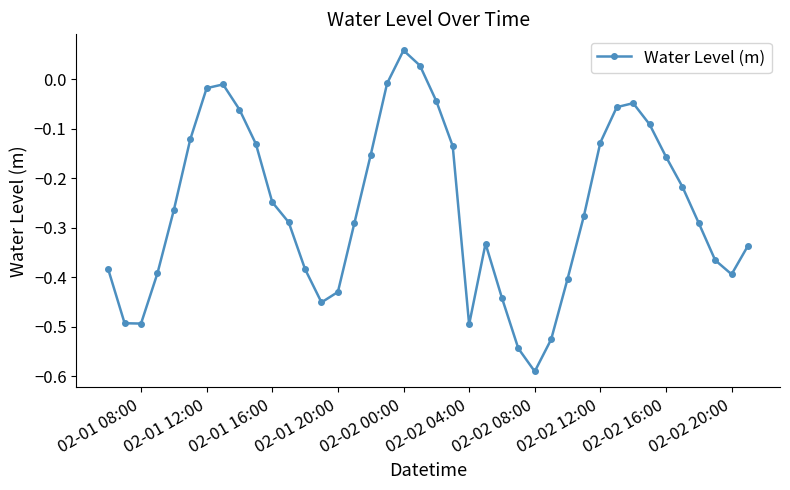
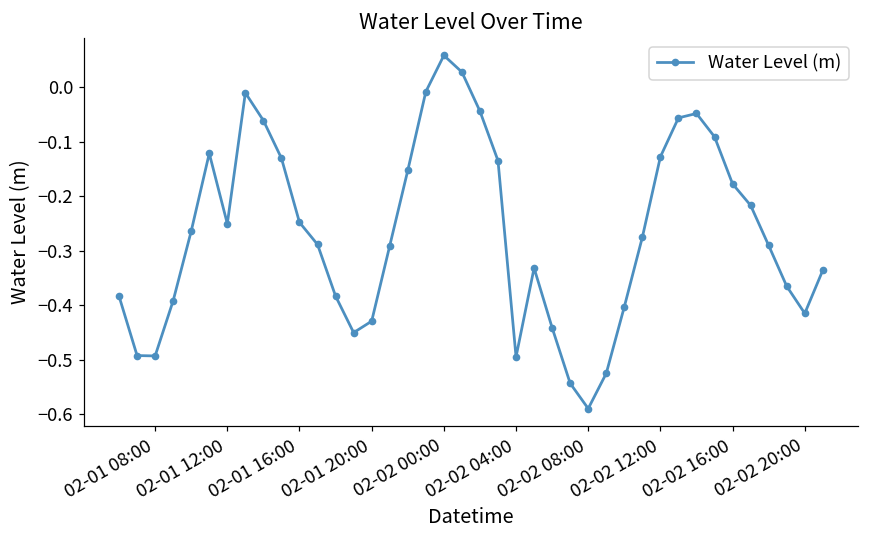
  {
    "02-01 08:00": -0.49,
-   "02-01 12:00": -0.02,
+   "02-01 12:00": -0.25,
    "02-01 16:00": -0.25,
    "02-01 20:00": -0.43,
    "02-02 00:00": 0.06,
    "02-02 04:00": -0.50,
    "02-02 08:00": -0.59,
    "02-02 12:00": -0.13,
-   "02-02 16:00": -0.16,
-   "02-02 20:00": -0.39
+   "02-02 16:00": -0.18,
+   "02-02 20:00": -0.42
  }
